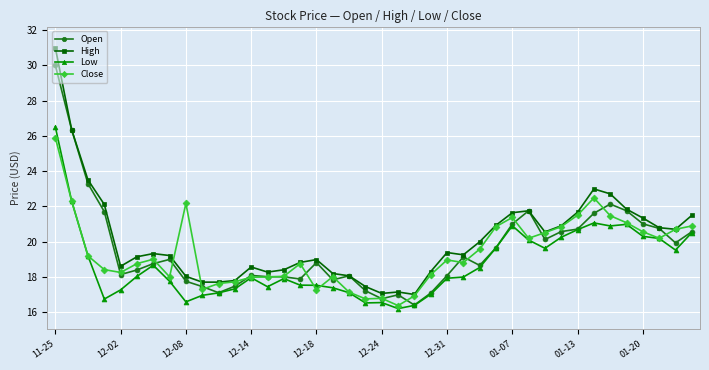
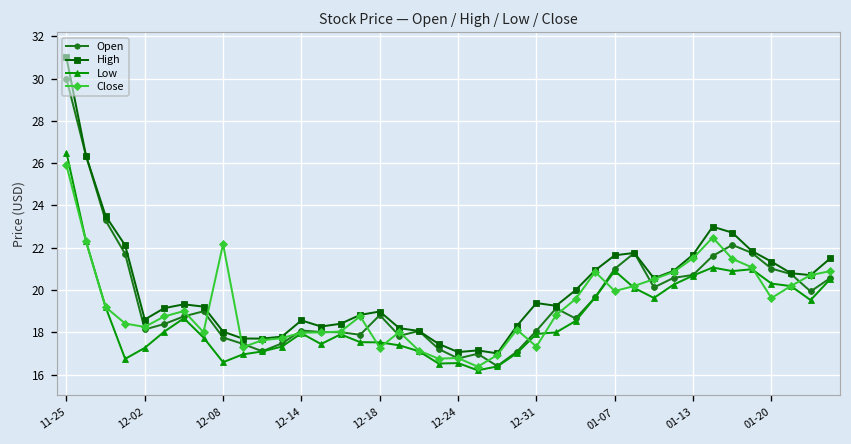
  {
    "Close": {
      "11-25": 25.9,
      "12-08": 22.2,
      "12-18": 17.3,
-     "12-31": 19.0,
-     "01-07": 21.4,
+     "12-31": 17.3,
+     "01-07": 19.9,
      "01-13": 21.5,
-     "01-20": 20.6
+     "01-20": 19.6
    }
  }
